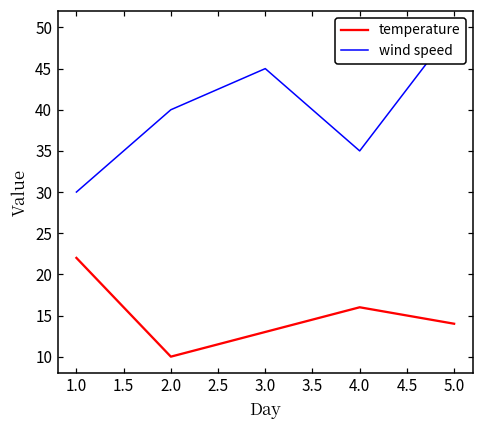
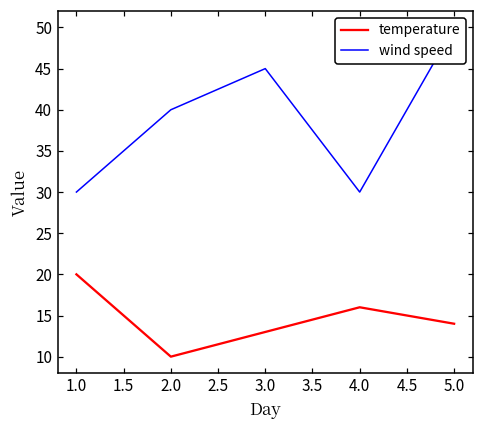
  {
    "temperature": {
-     "1.0": 22,
+     "1.0": 20,
      "2.0": 10,
      "3.0": 13,
      "4.0": 16,
      "5.0": 14
    },
    "wind speed": {
      "1.0": 30,
      "2.0": 40,
      "3.0": 45,
-     "4.0": 35
+     "4.0": 30
    }
  }
